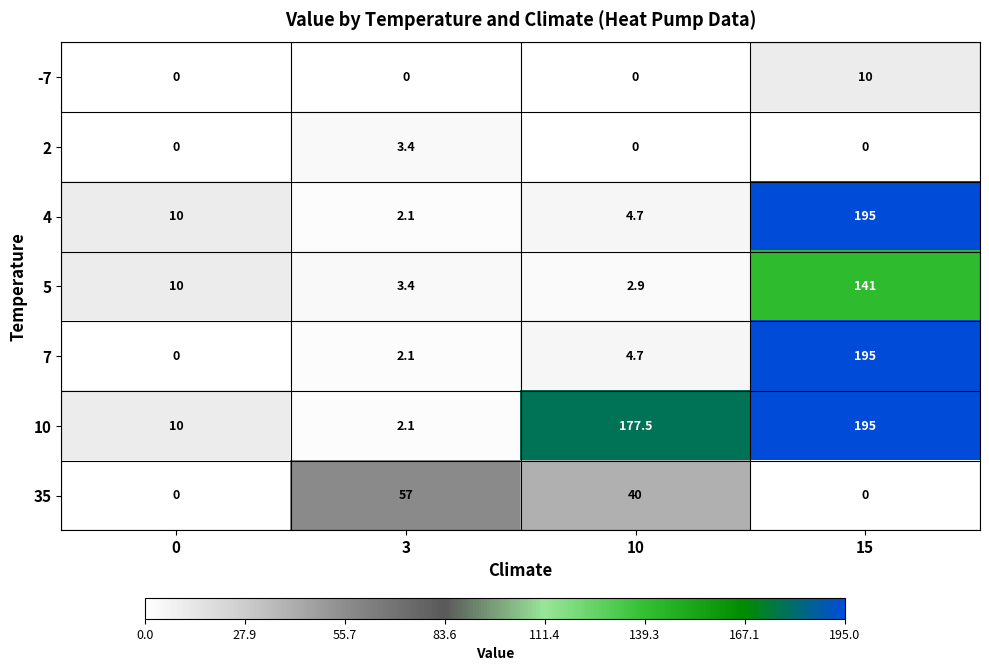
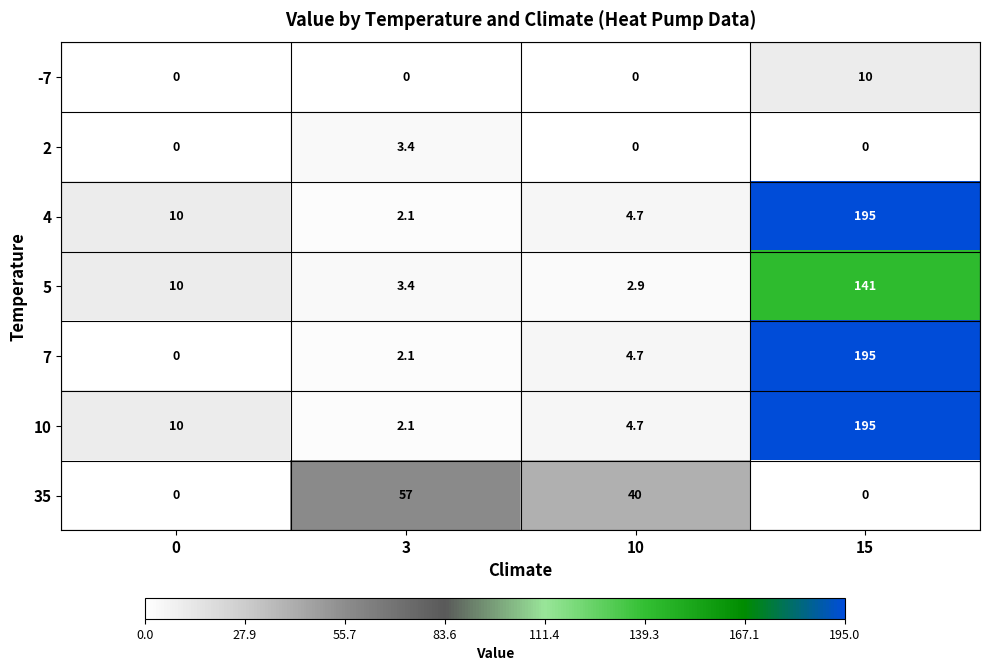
  {
    "-7": {
      "0": 0,
      "3": 0,
      "10": 0,
      "15": 10
    },
    "2": {
      "0": 0,
      "3": 3.4,
      "10": 0,
      "15": 0
    },
    "4": {
      "0": 10,
      "3": 2.1,
      "10": 4.7,
      "15": 195
    },
    "5": {
      "0": 10,
      "3": 3.4,
      "10": 2.9,
      "15": 141
    },
    "7": {
      "0": 0,
      "3": 2.1,
      "10": 4.7,
      "15": 195
    },
    "10": {
      "0": 10,
      "3": 2.1,
-     "10": 177.5,
+     "10": 4.7,
      "15": 195
    },
    "35": {
      "0": 0,
      "3": 57,
      "10": 40,
      "15": 0
    }
  }
